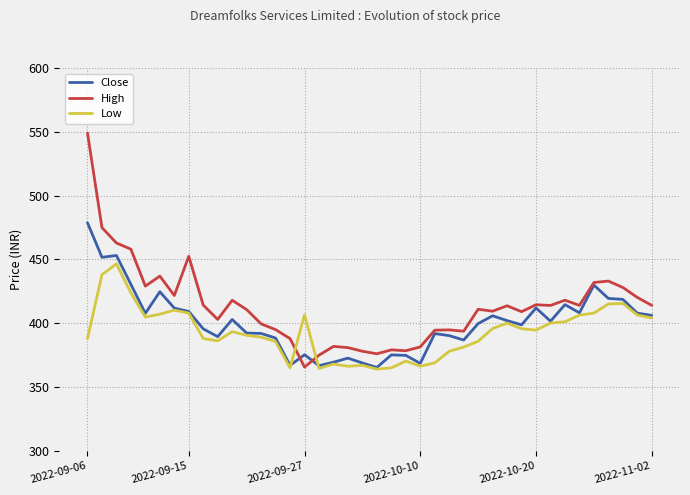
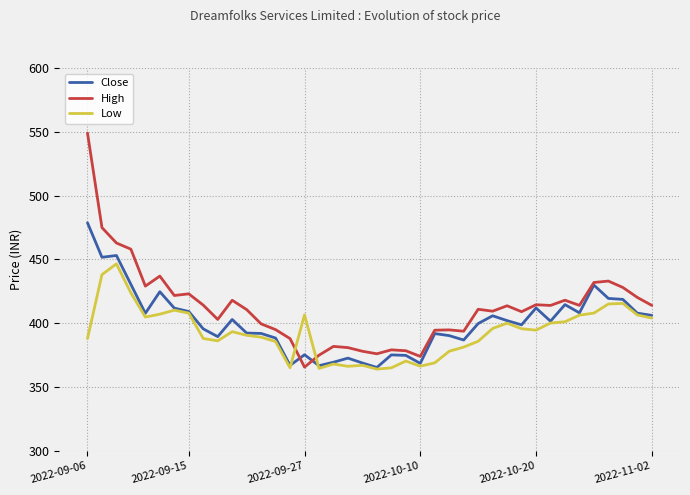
  {
    "Close": {
      "2022-09-06": 479,
      "2022-09-27": 375,
      "2022-10-10": 369,
      "2022-10-20": 412,
      "2022-11-02": 406
    },
    "High": {
      "2022-09-06": 549,
-     "2022-09-15": 452,
+     "2022-09-15": 423,
      "2022-09-27": 366,
-     "2022-10-10": 381,
+     "2022-10-10": 374,
      "2022-10-20": 414,
      "2022-11-02": 414
    },
    "Low": {
      "2022-09-06": 388,
      "2022-09-27": 407,
      "2022-10-10": 366,
      "2022-10-20": 395,
      "2022-11-02": 404
    }
  }
